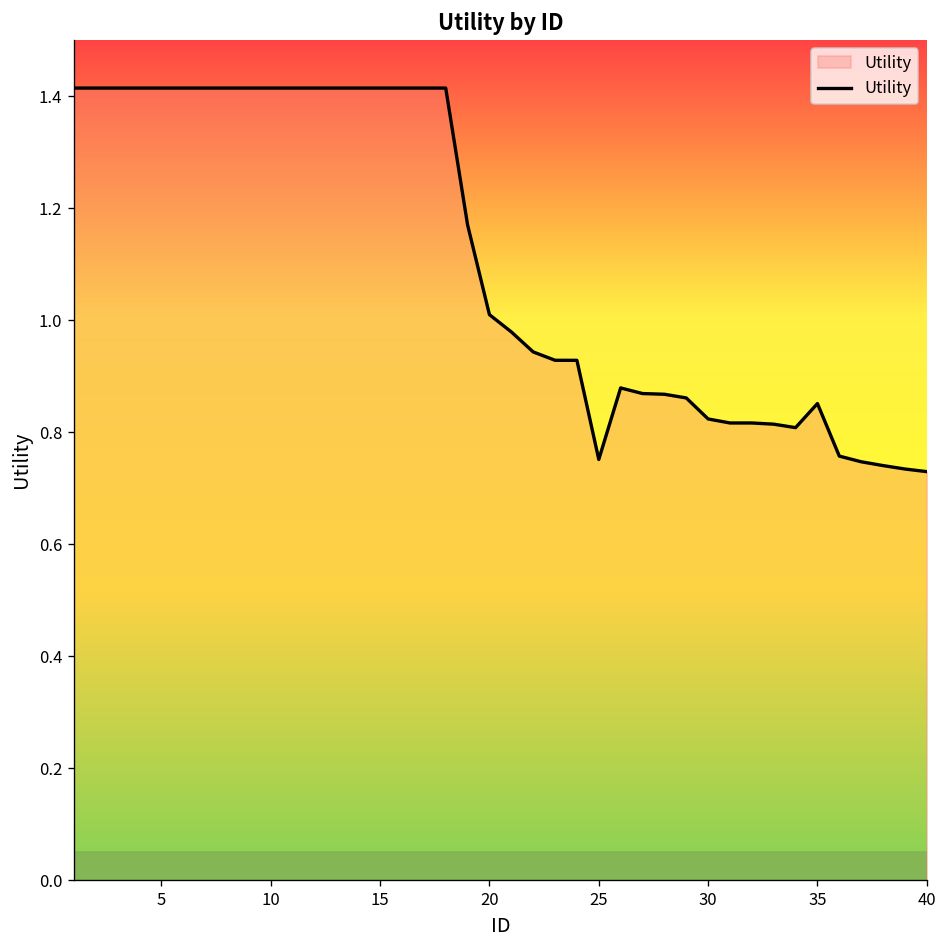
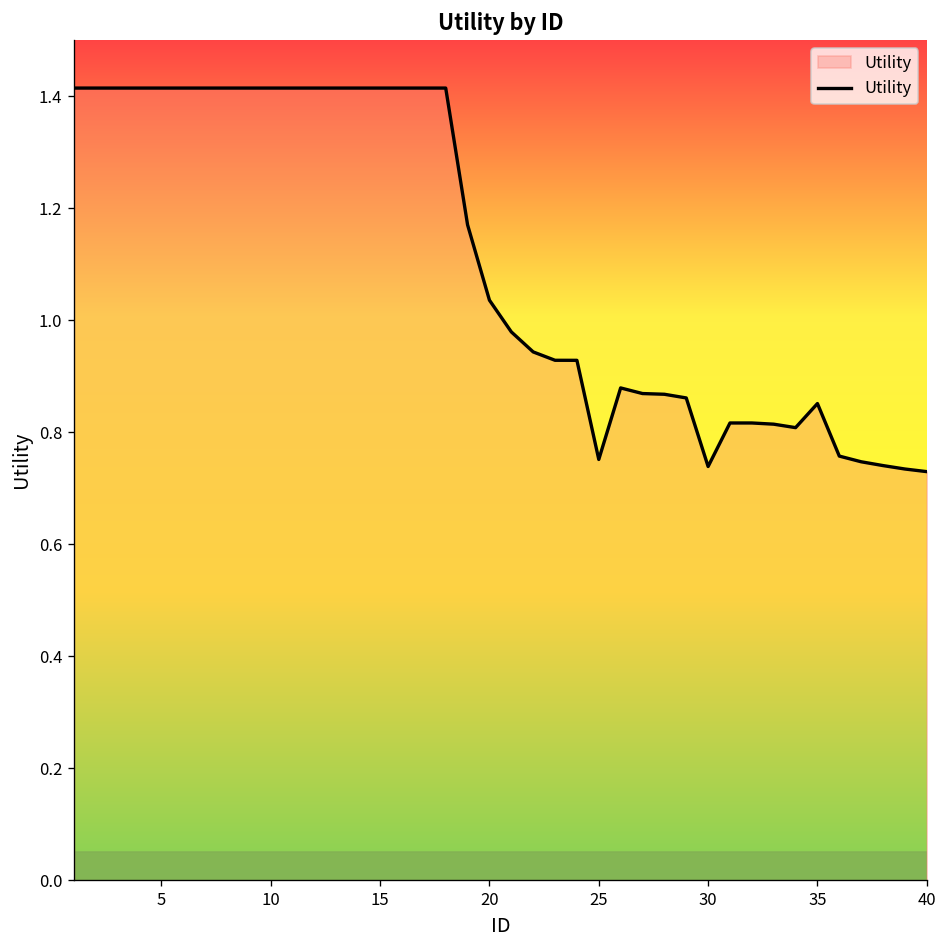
  {
    "5": 1.41,
    "10": 1.41,
    "15": 1.41,
-   "20": 1.01,
+   "20": 1.04,
    "25": 0.75,
-   "30": 0.82,
+   "30": 0.74,
    "35": 0.85,
    "40": 0.73
  }
